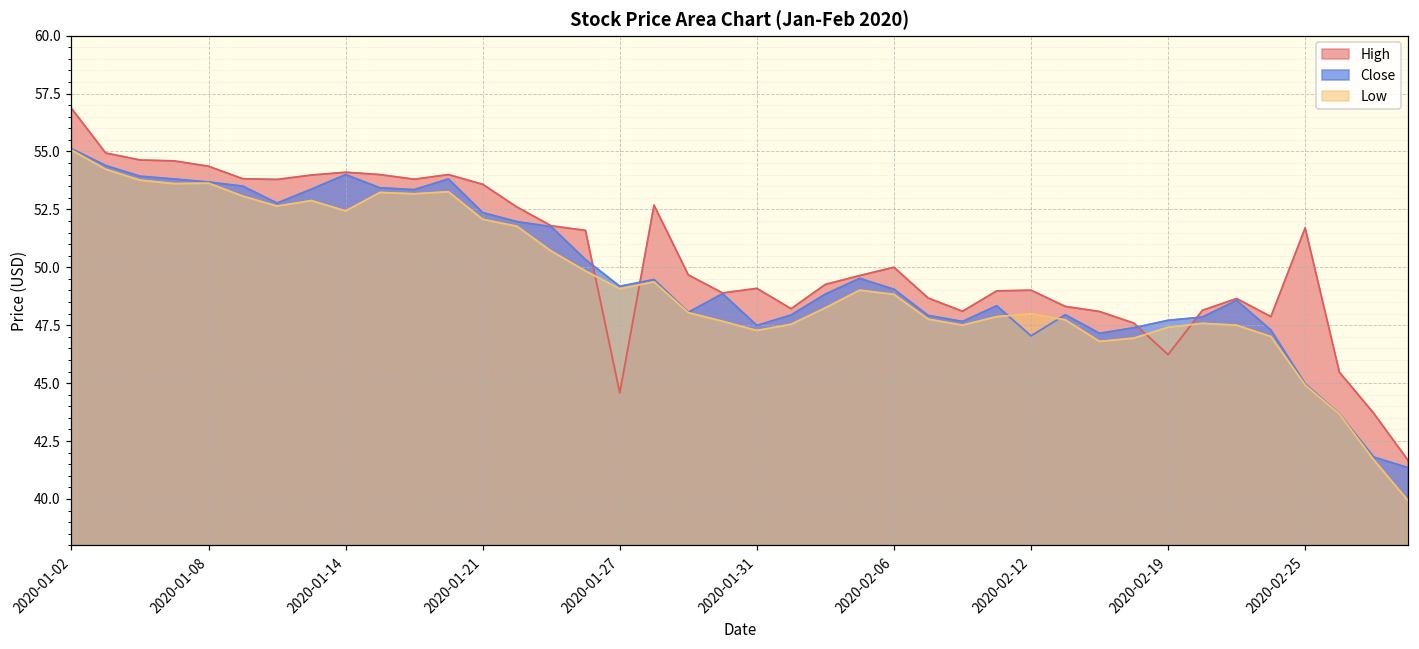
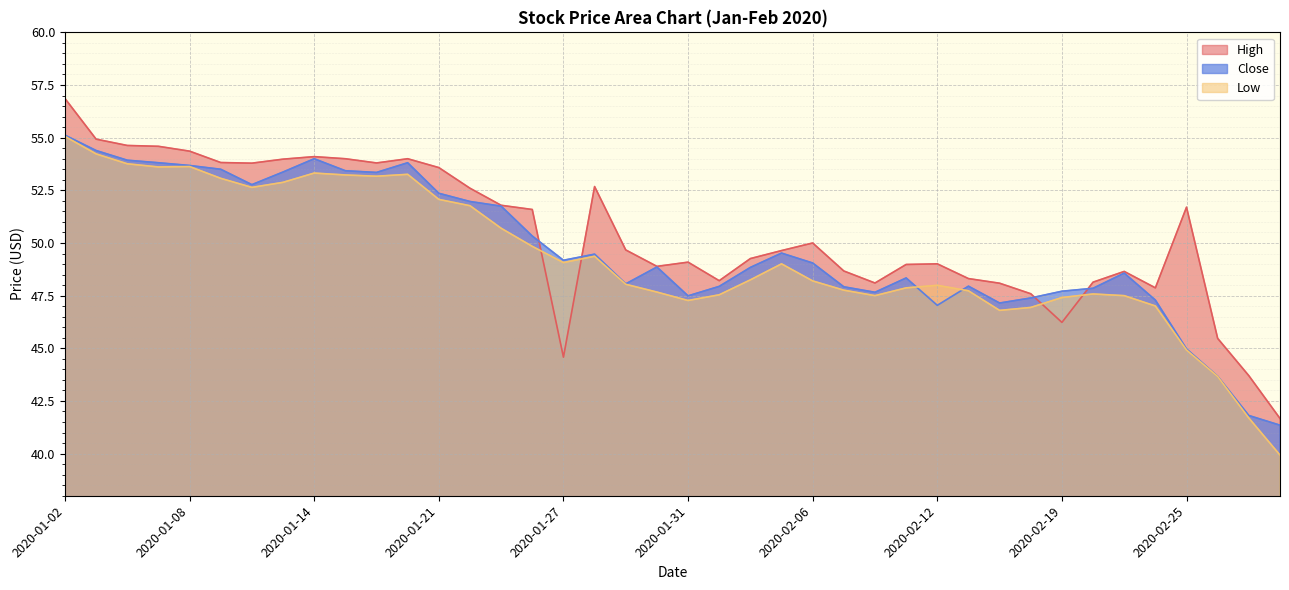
  {
    "High": {
      "2020-01-02": 56.9,
      "2020-01-08": 54.4,
      "2020-01-21": 53.6,
      "2020-01-27": 44.6,
      "2020-01-31": 49.1,
      "2020-02-06": 50.0,
      "2020-02-12": 49.0,
      "2020-02-19": 46.2,
      "2020-02-25": 51.7
    },
    "Close": {
      "2020-01-21": 52.4,
      "2020-01-31": 47.5,
      "2020-02-06": 49.1,
      "2020-02-12": 47.0,
      "2020-02-19": 47.7
    },
    "Low": {
-     "2020-01-14": 52.4,
+     "2020-01-14": 53.3,
      "2020-01-21": 52.1,
      "2020-01-31": 47.3,
-     "2020-02-06": 48.8,
+     "2020-02-06": 48.2,
      "2020-02-12": 48.0,
      "2020-02-19": 47.4
    }
  }
